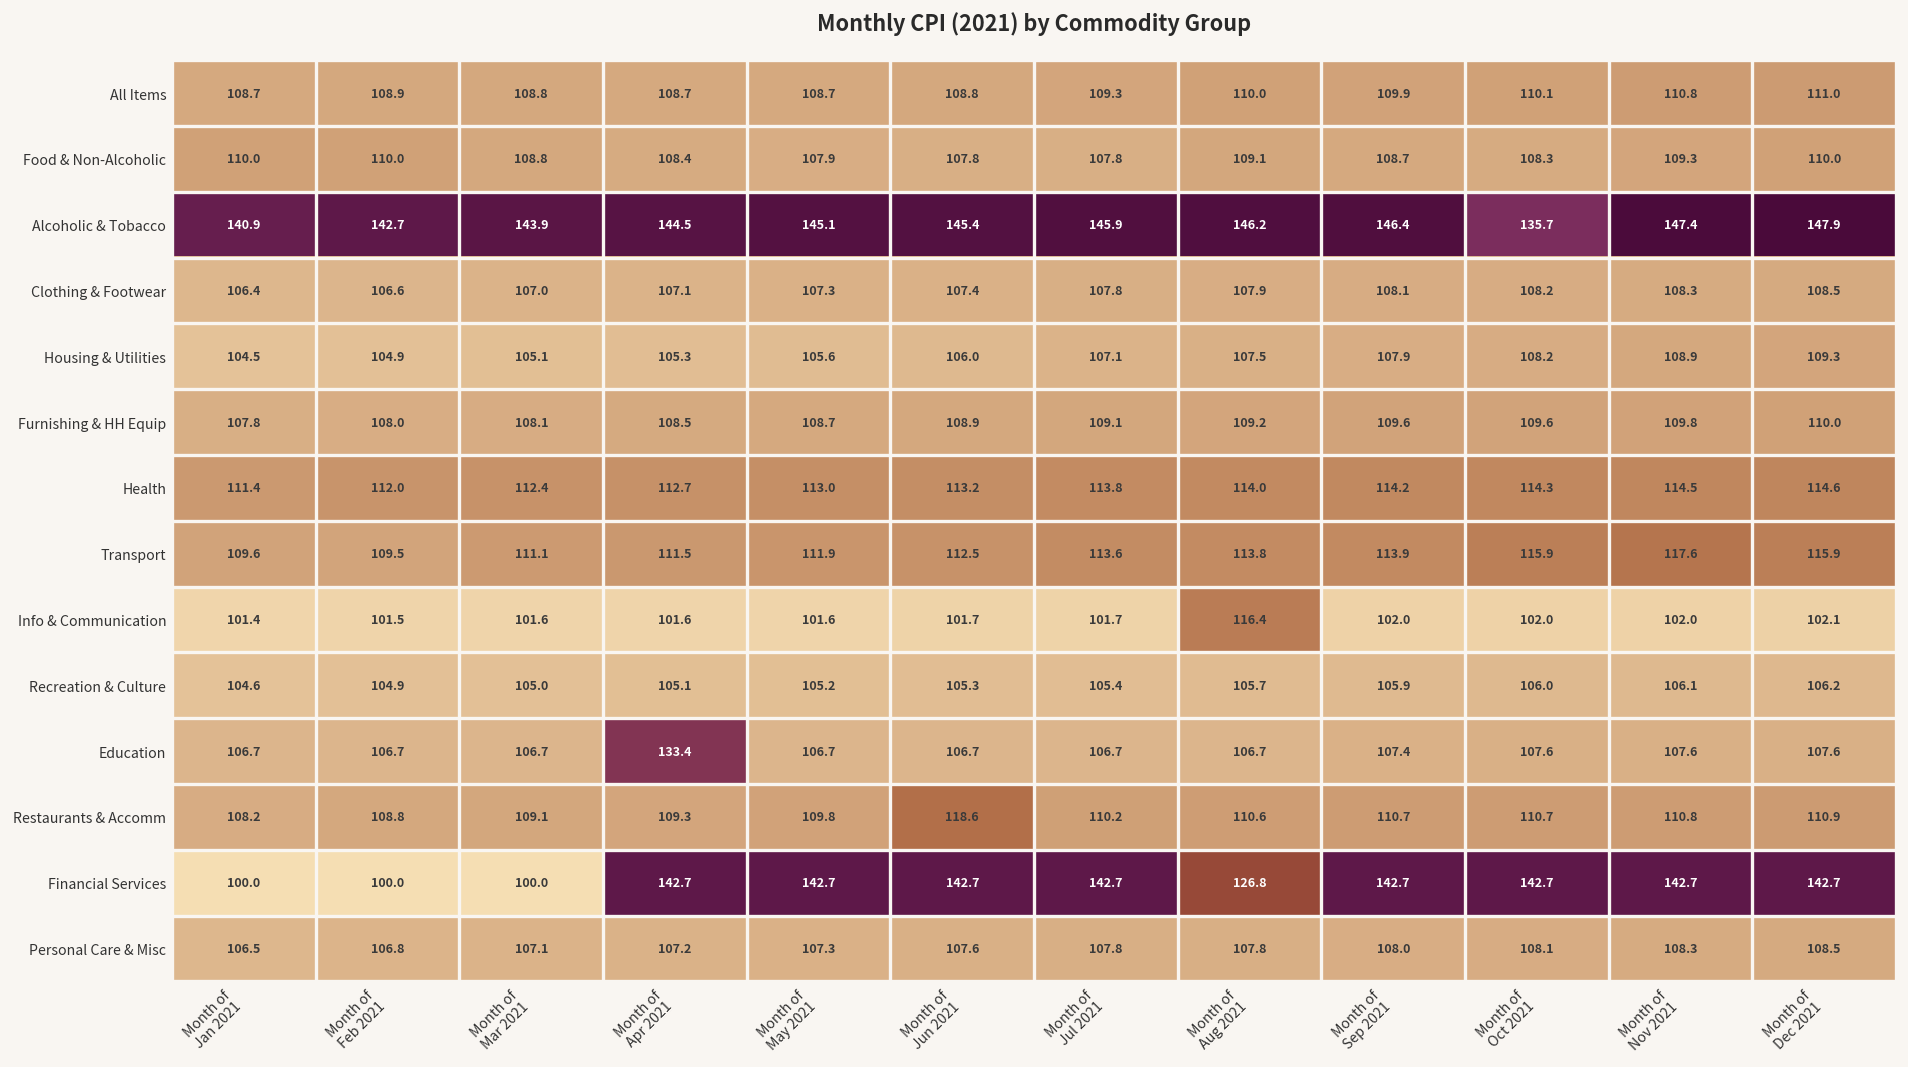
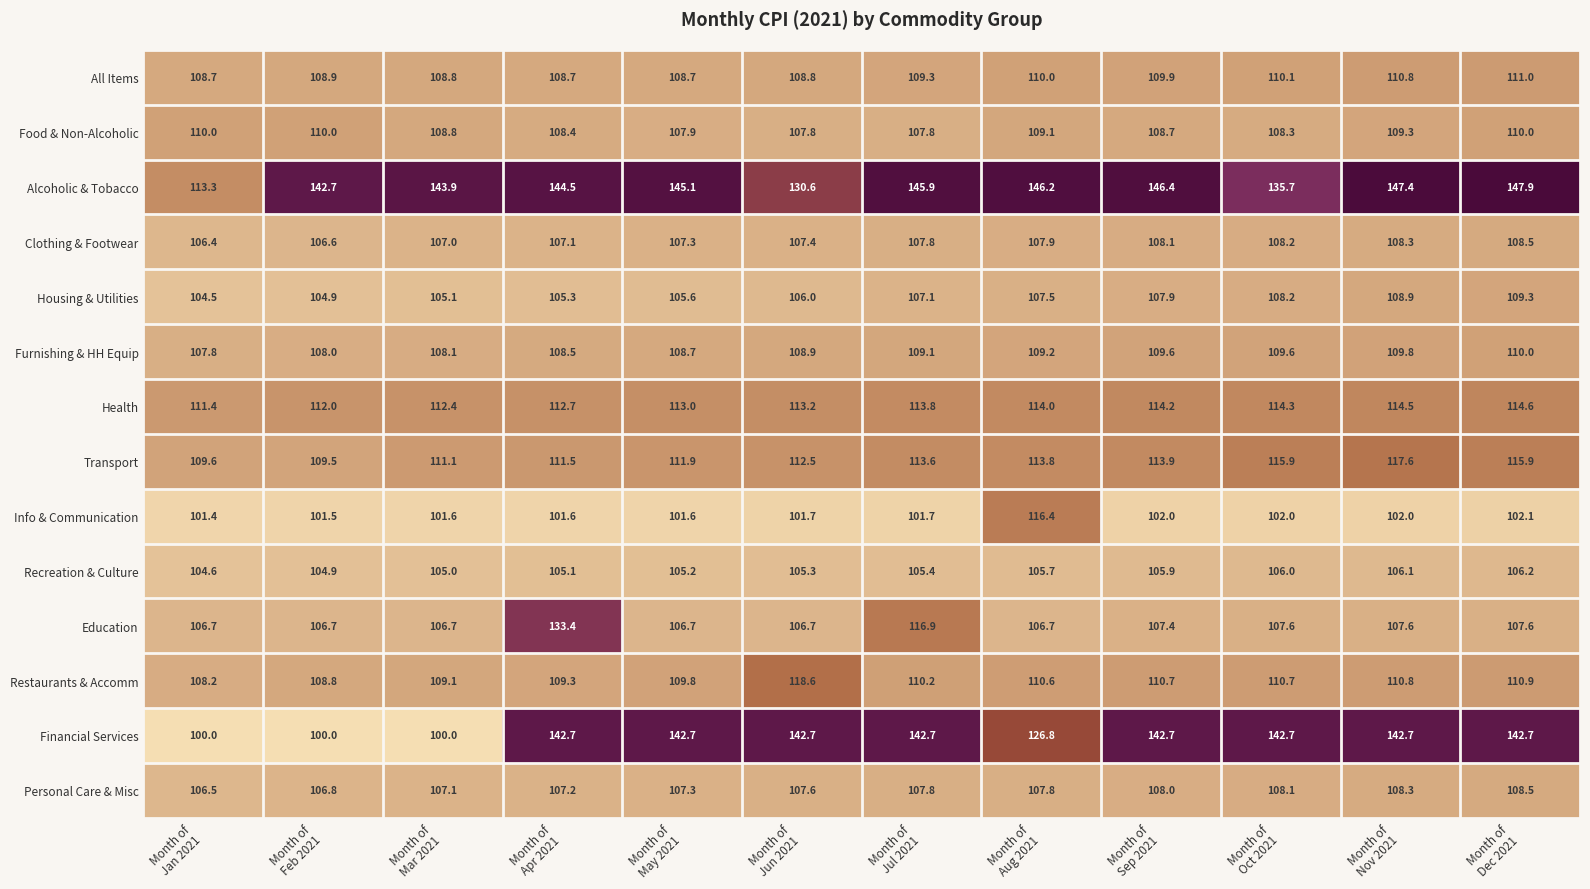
  {
    "All Items": {
      "Month of Jan 2021": 108.7,
      "Month of Feb 2021": 108.9,
      "Month of Mar 2021": 108.8,
      "Month of Apr 2021": 108.7,
      "Month of May 2021": 108.7,
      "Month of Jun 2021": 108.8,
      "Month of Jul 2021": 109.3,
      "Month of Aug 2021": 110.0,
      "Month of Sep 2021": 109.9,
      "Month of Oct 2021": 110.1,
      "Month of Nov 2021": 110.8,
      "Month of Dec 2021": 111.0
    },
    "Food & Non-Alcoholic": {
      "Month of Jan 2021": 110.0,
      "Month of Feb 2021": 110.0,
      "Month of Mar 2021": 108.8,
      "Month of Apr 2021": 108.4,
      "Month of May 2021": 107.9,
      "Month of Jun 2021": 107.8,
      "Month of Jul 2021": 107.8,
      "Month of Aug 2021": 109.1,
      "Month of Sep 2021": 108.7,
      "Month of Oct 2021": 108.3,
      "Month of Nov 2021": 109.3,
      "Month of Dec 2021": 110.0
    },
    "Alcoholic & Tobacco": {
-     "Month of Jan 2021": 140.9,
+     "Month of Jan 2021": 113.3,
      "Month of Feb 2021": 142.7,
      "Month of Mar 2021": 143.9,
      "Month of Apr 2021": 144.5,
      "Month of May 2021": 145.1,
-     "Month of Jun 2021": 145.4,
+     "Month of Jun 2021": 130.6,
      "Month of Jul 2021": 145.9,
      "Month of Aug 2021": 146.2,
      "Month of Sep 2021": 146.4,
      "Month of Oct 2021": 135.7,
      "Month of Nov 2021": 147.4,
      "Month of Dec 2021": 147.9
    },
    "Clothing & Footwear": {
      "Month of Jan 2021": 106.4,
      "Month of Feb 2021": 106.6,
      "Month of Mar 2021": 107.0,
      "Month of Apr 2021": 107.1,
      "Month of May 2021": 107.3,
      "Month of Jun 2021": 107.4,
      "Month of Jul 2021": 107.8,
      "Month of Aug 2021": 107.9,
      "Month of Sep 2021": 108.1,
      "Month of Oct 2021": 108.2,
      "Month of Nov 2021": 108.3,
      "Month of Dec 2021": 108.5
    },
    "Housing & Utilities": {
      "Month of Jan 2021": 104.5,
      "Month of Feb 2021": 104.9,
      "Month of Mar 2021": 105.1,
      "Month of Apr 2021": 105.3,
      "Month of May 2021": 105.6,
      "Month of Jun 2021": 106.0,
      "Month of Jul 2021": 107.1,
      "Month of Aug 2021": 107.5,
      "Month of Sep 2021": 107.9,
      "Month of Oct 2021": 108.2,
      "Month of Nov 2021": 108.9,
      "Month of Dec 2021": 109.3
    },
    "Furnishing & HH Equip": {
      "Month of Jan 2021": 107.8,
      "Month of Feb 2021": 108.0,
      "Month of Mar 2021": 108.1,
      "Month of Apr 2021": 108.5,
      "Month of May 2021": 108.7,
      "Month of Jun 2021": 108.9,
      "Month of Jul 2021": 109.1,
      "Month of Aug 2021": 109.2,
      "Month of Sep 2021": 109.6,
      "Month of Oct 2021": 109.6,
      "Month of Nov 2021": 109.8,
      "Month of Dec 2021": 110.0
    },
    "Health": {
      "Month of Jan 2021": 111.4,
      "Month of Feb 2021": 112.0,
      "Month of Mar 2021": 112.4,
      "Month of Apr 2021": 112.7,
      "Month of May 2021": 113.0,
      "Month of Jun 2021": 113.2,
      "Month of Jul 2021": 113.8,
      "Month of Aug 2021": 114.0,
      "Month of Sep 2021": 114.2,
      "Month of Oct 2021": 114.3,
      "Month of Nov 2021": 114.5,
      "Month of Dec 2021": 114.6
    },
    "Transport": {
      "Month of Jan 2021": 109.6,
      "Month of Feb 2021": 109.5,
      "Month of Mar 2021": 111.1,
      "Month of Apr 2021": 111.5,
      "Month of May 2021": 111.9,
      "Month of Jun 2021": 112.5,
      "Month of Jul 2021": 113.6,
      "Month of Aug 2021": 113.8,
      "Month of Sep 2021": 113.9,
      "Month of Oct 2021": 115.9,
      "Month of Nov 2021": 117.6,
      "Month of Dec 2021": 115.9
    },
    "Info & Communication": {
      "Month of Jan 2021": 101.4,
      "Month of Feb 2021": 101.5,
      "Month of Mar 2021": 101.6,
      "Month of Apr 2021": 101.6,
      "Month of May 2021": 101.6,
      "Month of Jun 2021": 101.7,
      "Month of Jul 2021": 101.7,
      "Month of Aug 2021": 116.4,
      "Month of Sep 2021": 102.0,
      "Month of Oct 2021": 102.0,
      "Month of Nov 2021": 102.0,
      "Month of Dec 2021": 102.1
    },
    "Recreation & Culture": {
      "Month of Jan 2021": 104.6,
      "Month of Feb 2021": 104.9,
      "Month of Mar 2021": 105.0,
      "Month of Apr 2021": 105.1,
      "Month of May 2021": 105.2,
      "Month of Jun 2021": 105.3,
      "Month of Jul 2021": 105.4,
      "Month of Aug 2021": 105.7,
      "Month of Sep 2021": 105.9,
      "Month of Oct 2021": 106.0,
      "Month of Nov 2021": 106.1,
      "Month of Dec 2021": 106.2
    },
    "Education": {
      "Month of Jan 2021": 106.7,
      "Month of Feb 2021": 106.7,
      "Month of Mar 2021": 106.7,
      "Month of Apr 2021": 133.4,
      "Month of May 2021": 106.7,
      "Month of Jun 2021": 106.7,
-     "Month of Jul 2021": 106.7,
+     "Month of Jul 2021": 116.9,
      "Month of Aug 2021": 106.7,
      "Month of Sep 2021": 107.4,
      "Month of Oct 2021": 107.6,
      "Month of Nov 2021": 107.6,
      "Month of Dec 2021": 107.6
    },
    "Restaurants & Accomm": {
      "Month of Jan 2021": 108.2,
      "Month of Feb 2021": 108.8,
      "Month of Mar 2021": 109.1,
      "Month of Apr 2021": 109.3,
      "Month of May 2021": 109.8,
      "Month of Jun 2021": 118.6,
      "Month of Jul 2021": 110.2,
      "Month of Aug 2021": 110.6,
      "Month of Sep 2021": 110.7,
      "Month of Oct 2021": 110.7,
      "Month of Nov 2021": 110.8,
      "Month of Dec 2021": 110.9
    },
    "Financial Services": {
      "Month of Jan 2021": 100.0,
      "Month of Feb 2021": 100.0,
      "Month of Mar 2021": 100.0,
      "Month of Apr 2021": 142.7,
      "Month of May 2021": 142.7,
      "Month of Jun 2021": 142.7,
      "Month of Jul 2021": 142.7,
      "Month of Aug 2021": 126.8,
      "Month of Sep 2021": 142.7,
      "Month of Oct 2021": 142.7,
      "Month of Nov 2021": 142.7,
      "Month of Dec 2021": 142.7
    },
    "Personal Care & Misc": {
      "Month of Jan 2021": 106.5,
      "Month of Feb 2021": 106.8,
      "Month of Mar 2021": 107.1,
      "Month of Apr 2021": 107.2,
      "Month of May 2021": 107.3,
      "Month of Jun 2021": 107.6,
      "Month of Jul 2021": 107.8,
      "Month of Aug 2021": 107.8,
      "Month of Sep 2021": 108.0,
      "Month of Oct 2021": 108.1,
      "Month of Nov 2021": 108.3,
      "Month of Dec 2021": 108.5
    }
  }
